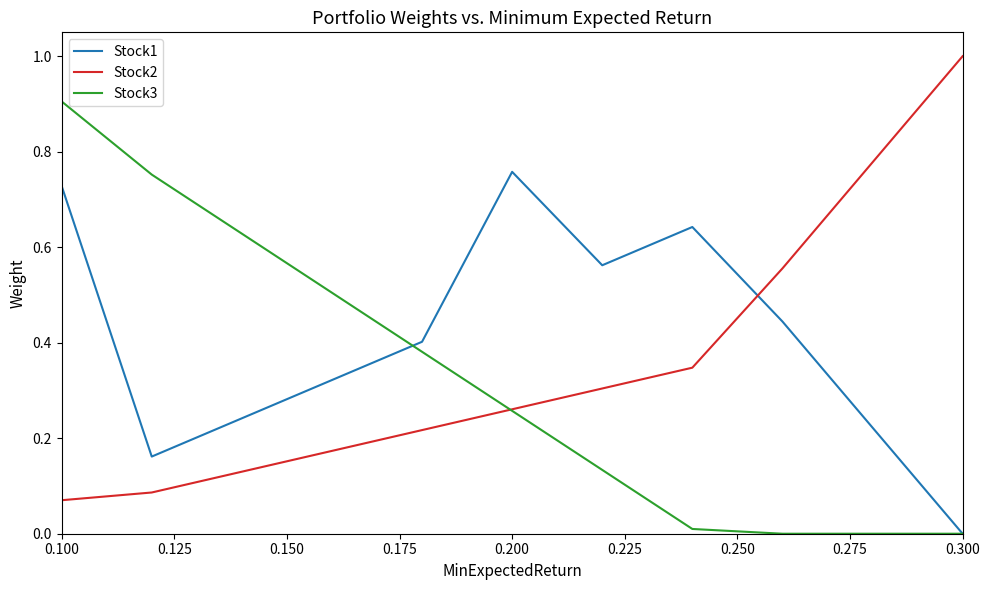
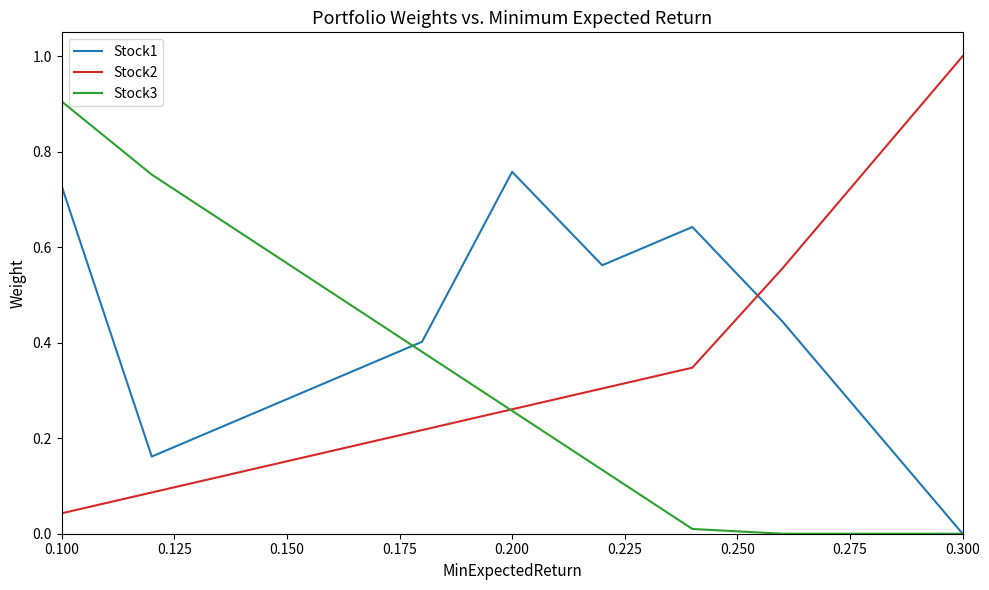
  {
    "Stock1": {
      "0.100": 0.73,
      "0.200": 0.76
    },
    "Stock2": {
-     "0.100": 0.07,
+     "0.100": 0.04,
      "0.300": 1.00
    },
    "Stock3": {
      "0.100": 0.91
    }
  }
